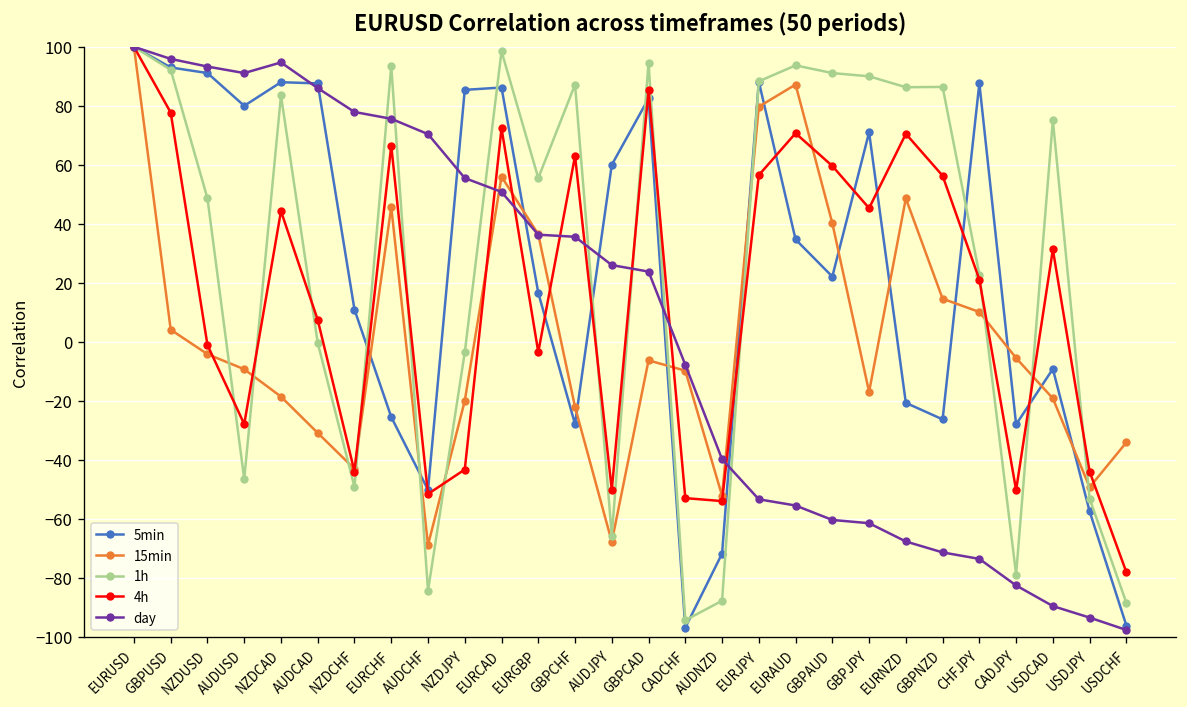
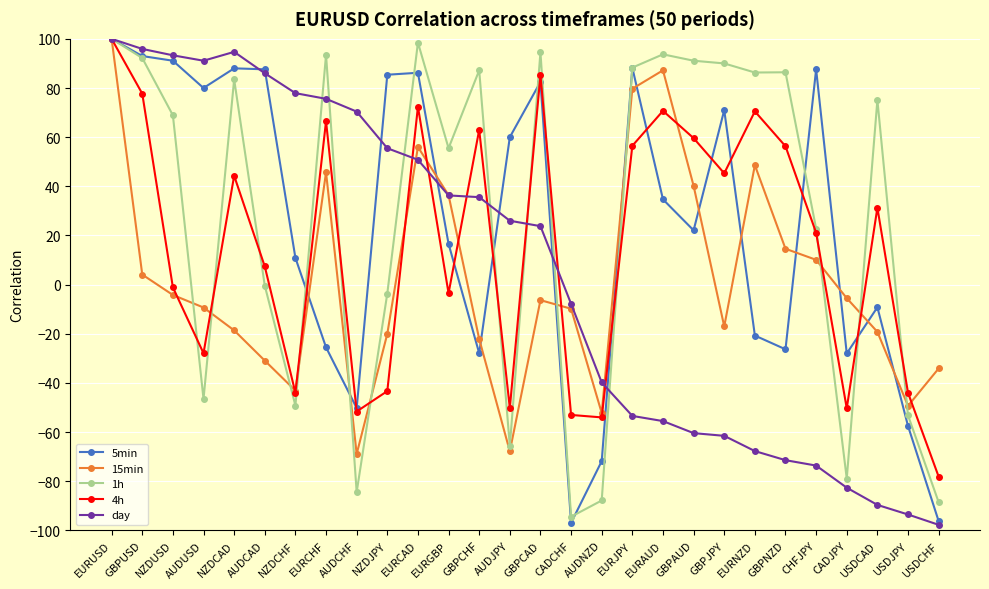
  {
    "5min": {
      "NZDUSD": 91,
      "AUDUSD": 80,
      "NZDCAD": 88,
      "AUDCAD": 88,
      "NZDCHF": 11,
      "EURCHF": -26,
      "AUDCHF": -50,
      "NZDJPY": 85,
      "EURCAD": 86,
      "EURGBP": 17,
      "GBPCHF": -28,
      "AUDJPY": 60,
      "GBPCAD": 83,
      "CADCHF": -97,
      "AUDNZD": -72,
      "EURAUD": 35,
      "GBPAUD": 22,
      "GBPJPY": 71,
      "EURNZD": -21,
      "GBPNZD": -26,
      "CHFJPY": 88,
      "CADJPY": -28,
      "USDCAD": -9,
      "USDJPY": -58,
      "USDCHF": -96
    },
    "15min": {
      "GBPUSD": 4,
      "NZDUSD": -4,
      "AUDUSD": -9,
      "NZDCAD": -19,
      "AUDCAD": -31,
      "EURCHF": 46,
      "AUDCHF": -69,
      "NZDJPY": -20,
      "EURCAD": 56,
      "GBPCHF": -22,
      "AUDJPY": -68,
      "GBPCAD": -6,
      "CADCHF": -10,
      "AUDNZD": -52,
      "EURJPY": 80,
      "EURAUD": 87,
      "GBPAUD": 40,
      "GBPJPY": -17,
      "EURNZD": 49,
      "GBPNZD": 15,
      "CHFJPY": 10,
      "CADJPY": -6,
      "USDCAD": -19,
      "USDJPY": -49,
      "USDCHF": -34
    },
    "1h": {
-     "NZDUSD": 49,
+     "NZDUSD": 69,
      "AUDUSD": -47,
      "NZDCAD": 84,
      "AUDCAD": 0,
      "NZDCHF": -49,
      "EURCHF": 94,
      "AUDCHF": -84,
      "NZDJPY": -4,
      "EURCAD": 99,
      "EURGBP": 56,
      "GBPCHF": 87,
      "AUDJPY": -66,
      "GBPCAD": 95,
      "CADCHF": -94,
      "AUDNZD": -88,
      "EURAUD": 94,
      "GBPAUD": 91,
      "GBPJPY": 90,
      "EURNZD": 86,
      "GBPNZD": 86,
      "CHFJPY": 23,
      "CADJPY": -79,
      "USDCAD": 75,
      "USDJPY": -53,
      "USDCHF": -89
    },
    "4h": {
      "GBPUSD": 78,
      "NZDUSD": -1,
      "AUDUSD": -28,
      "NZDCAD": 44,
      "AUDCAD": 7,
      "EURCHF": 67,
      "AUDCHF": -52,
      "NZDJPY": -43,
      "EURCAD": 72,
      "EURGBP": -4,
      "GBPCHF": 63,
      "AUDJPY": -50,
      "GBPCAD": 85,
      "CADCHF": -53,
      "AUDNZD": -54,
      "EURJPY": 57,
      "EURAUD": 71,
      "GBPAUD": 60,
      "GBPJPY": 45,
      "EURNZD": 71,
      "GBPNZD": 56,
      "CHFJPY": 21,
      "CADJPY": -50,
      "USDCAD": 31,
      "USDJPY": -44,
      "USDCHF": -78
    },
    "day": {
      "GBPUSD": 96,
      "NZDUSD": 93,
      "AUDUSD": 91,
      "NZDCAD": 95,
      "AUDCAD": 86,
      "NZDCHF": 78,
      "EURCHF": 76,
      "AUDCHF": 70,
      "NZDJPY": 56,
      "EURCAD": 51,
      "GBPCHF": 36,
      "AUDJPY": 26,
      "GBPCAD": 24,
      "CADCHF": -8,
      "AUDNZD": -40,
      "EURJPY": -53,
      "EURAUD": -56,
      "GBPAUD": -60,
      "GBPJPY": -62,
      "EURNZD": -68,
      "GBPNZD": -71,
      "CHFJPY": -74,
      "CADJPY": -83,
      "USDCAD": -90,
      "USDJPY": -94,
      "USDCHF": -98
    }
  }
